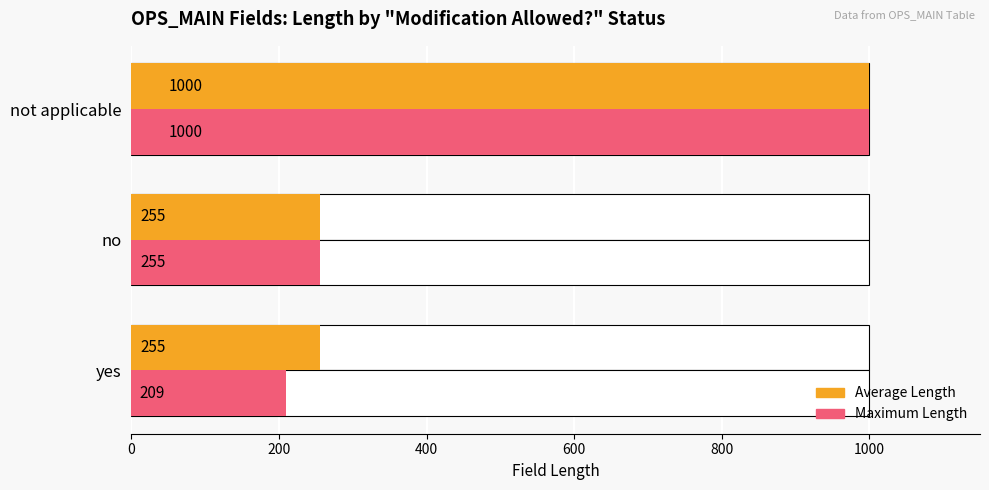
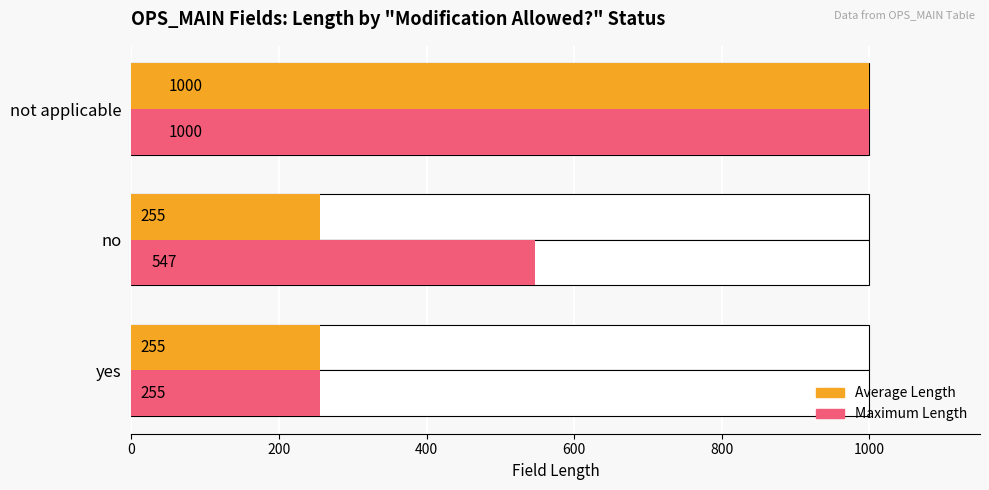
  {
    "Average Length": {
      "not applicable": 1000
    },
    "Maximum Length": {
      "not applicable": 1000,
-     "no": 255,
-     "yes": 209
+     "no": 547,
+     "yes": 255
    }
  }
